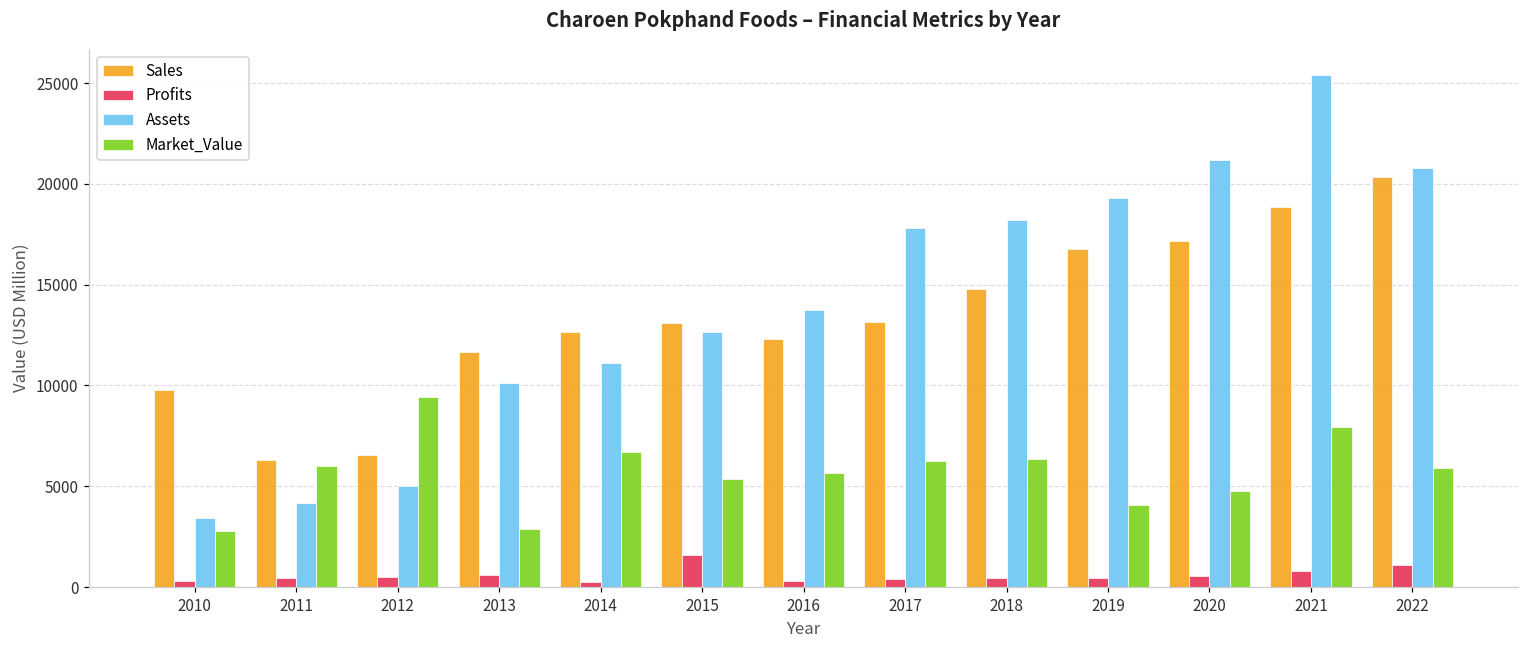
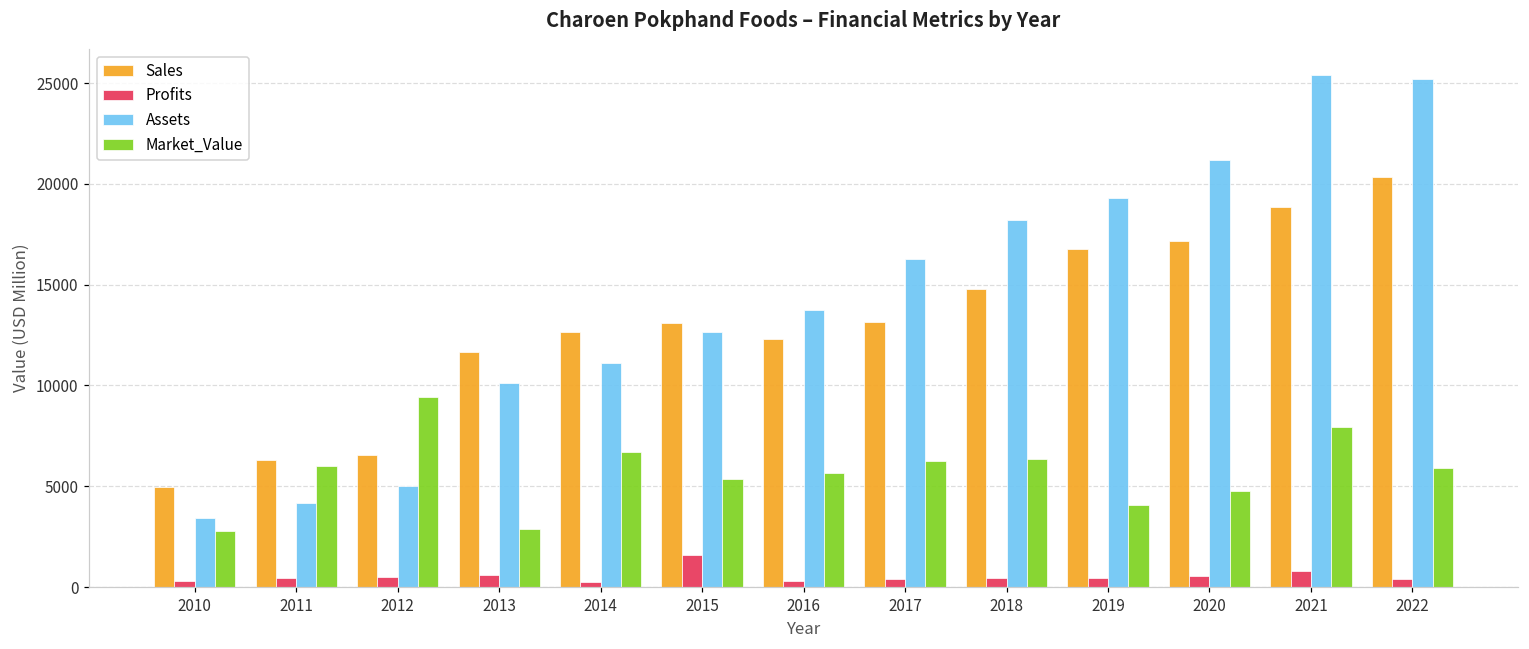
  {
    "Sales": {
-     "2010": 9800,
+     "2010": 5000,
      "2011": 6300,
      "2012": 6500,
      "2013": 11700,
      "2014": 12700,
      "2015": 13100,
      "2016": 12300,
      "2017": 13200,
      "2018": 14800,
      "2019": 16800,
      "2020": 17200,
      "2021": 18800,
      "2022": 20300
    },
    "Profits": {
      "2010": 300,
      "2011": 500,
      "2012": 500,
      "2013": 600,
      "2014": 200,
      "2015": 1600,
      "2016": 300,
      "2017": 400,
      "2018": 400,
      "2019": 500,
      "2020": 600,
      "2021": 800,
-     "2022": 1100
+     "2022": 400
    },
    "Assets": {
      "2010": 3400,
      "2011": 4200,
      "2012": 5000,
      "2013": 10100,
      "2014": 11100,
      "2015": 12700,
      "2016": 13700,
-     "2017": 17800,
+     "2017": 16300,
      "2018": 18200,
      "2019": 19300,
      "2020": 21200,
      "2021": 25400,
-     "2022": 20800
+     "2022": 25200
    },
    "Market_Value": {
      "2010": 2800,
      "2011": 6000,
      "2012": 9500,
      "2013": 2900,
      "2014": 6700,
      "2015": 5400,
      "2016": 5600,
      "2017": 6300,
      "2018": 6300,
      "2019": 4100,
      "2020": 4800,
      "2021": 7900,
      "2022": 5900
    }
  }
